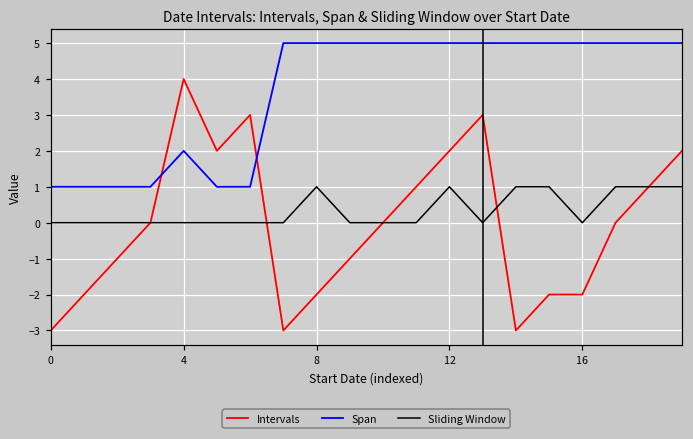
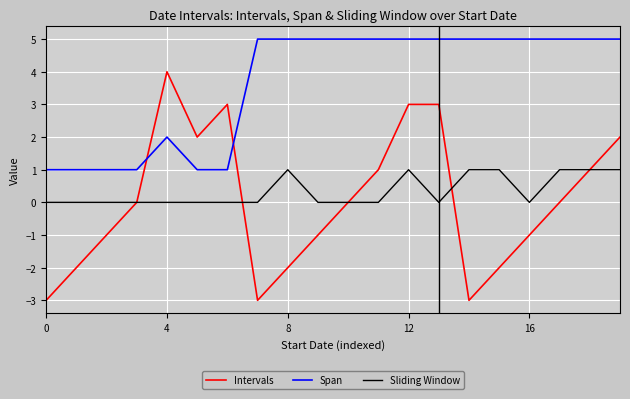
  {
    "Intervals": {
      "0": -3,
      "4": 4,
      "8": -2,
-     "12": 2,
-     "16": -2
+     "12": 3,
+     "16": -1
    },
    "Span": {
      "0": 1,
      "4": 2,
      "8": 5,
      "12": 5,
      "16": 5
    },
    "Sliding Window": {
      "0": 0,
      "4": 0,
      "8": 1,
      "12": 1,
      "16": 0
    }
  }
